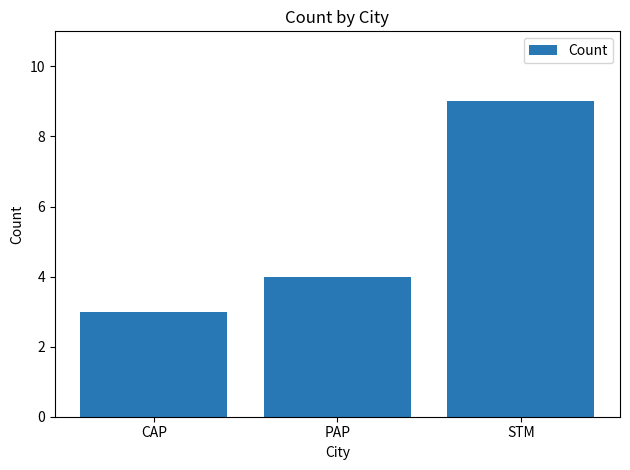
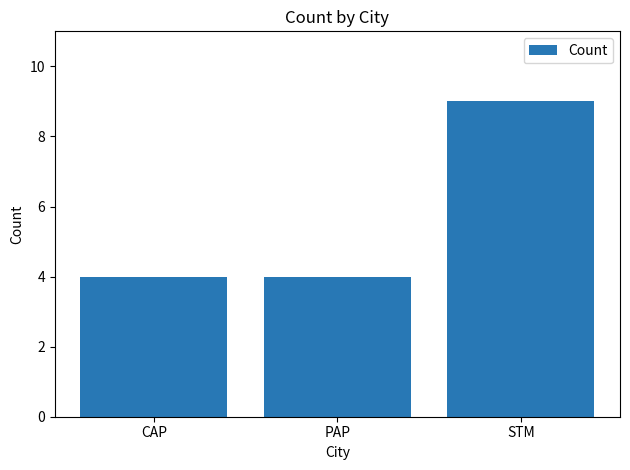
  {
-   "CAP": 3,
+   "CAP": 4,
    "PAP": 4,
    "STM": 9
  }
